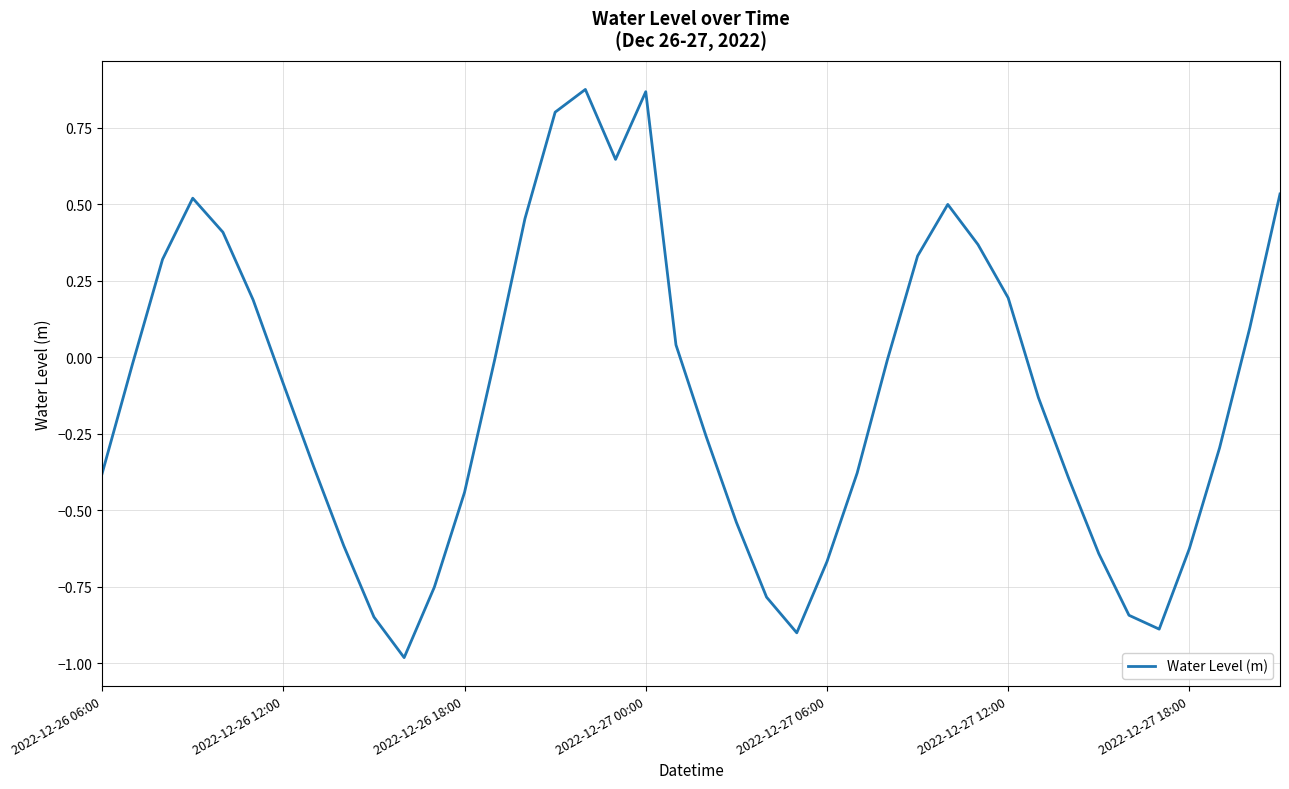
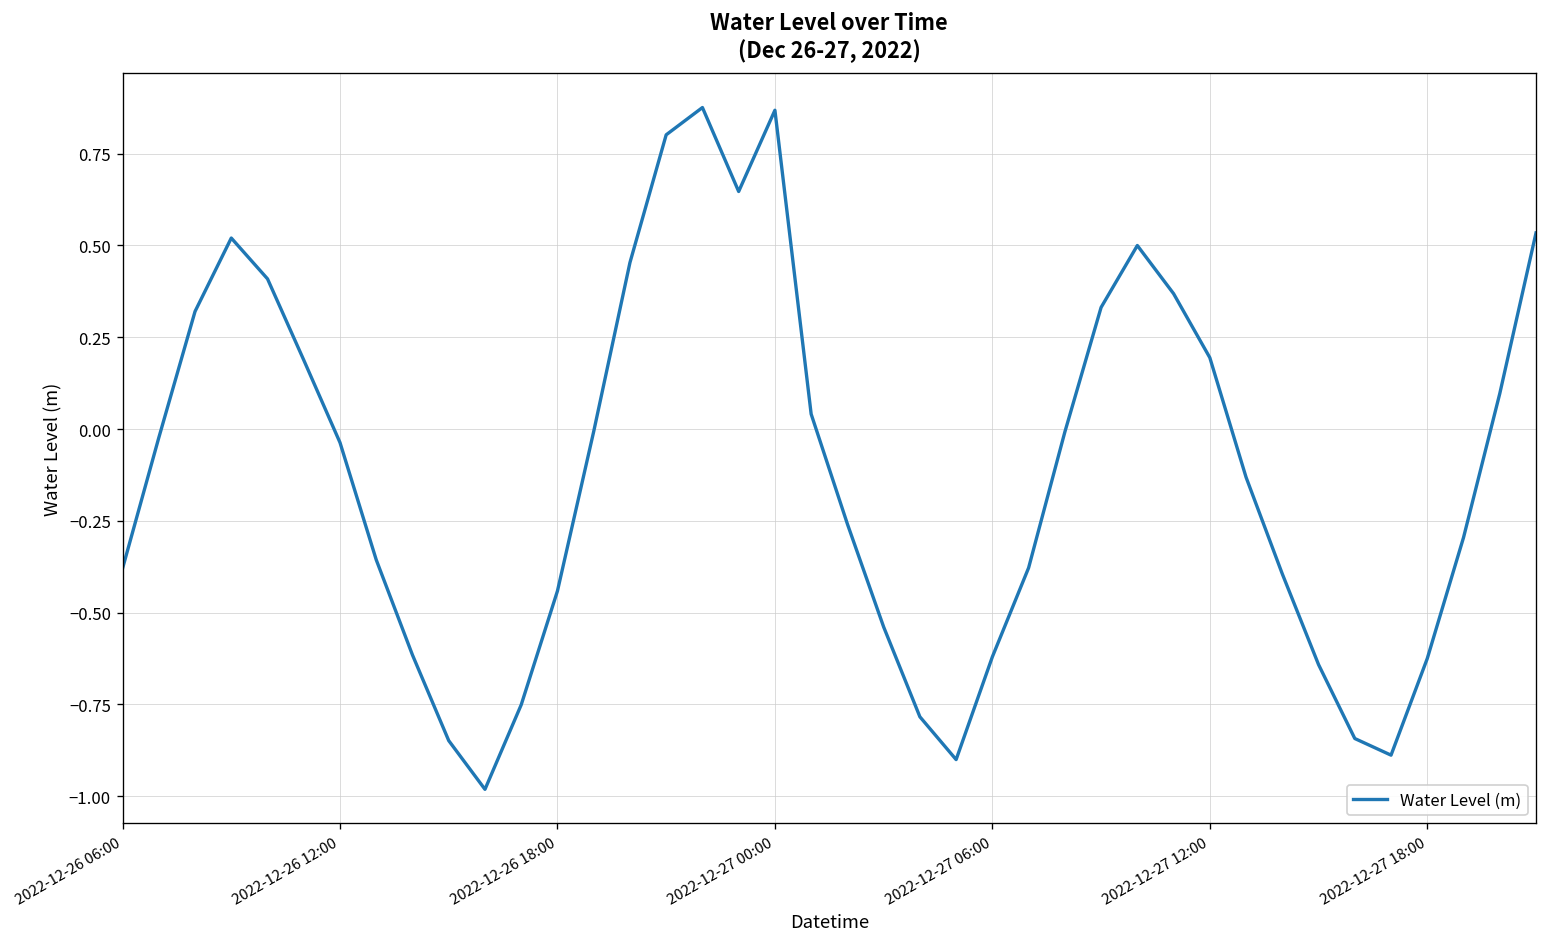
  {
    "2022-12-26 06:00": -0.38,
-   "2022-12-26 12:00": -0.09,
+   "2022-12-26 12:00": -0.04,
    "2022-12-26 18:00": -0.44,
    "2022-12-27 00:00": 0.87,
-   "2022-12-27 06:00": -0.67,
+   "2022-12-27 06:00": -0.62,
    "2022-12-27 12:00": 0.19,
    "2022-12-27 18:00": -0.63
  }
